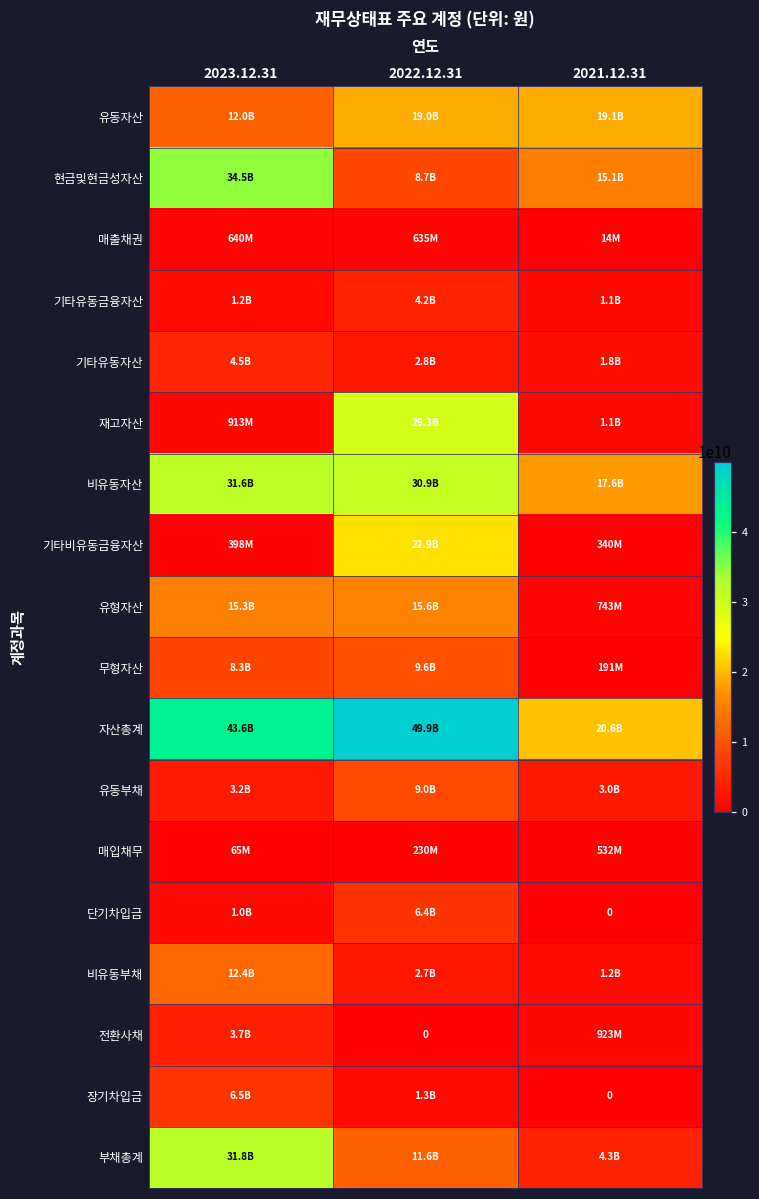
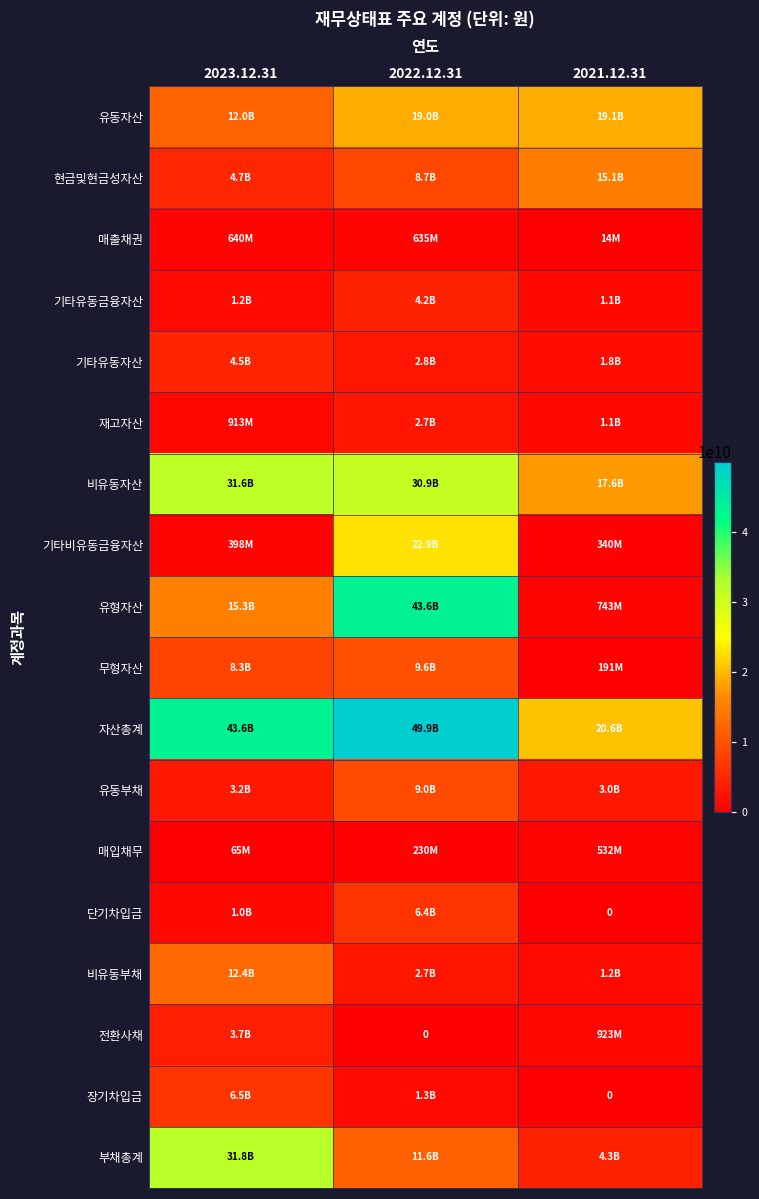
  {
    "유동자산": {
      "2023.12.31": "12.0B",
      "2022.12.31": "19.0B",
      "2021.12.31": "19.1B"
    },
    "현금및현금성자산": {
-     "2023.12.31": "34.5B",
+     "2023.12.31": "4.7B",
      "2022.12.31": "8.7B",
      "2021.12.31": "15.1B"
    },
    "매출채권": {
      "2023.12.31": "640M",
      "2022.12.31": "635M",
      "2021.12.31": "14M"
    },
    "기타유동금융자산": {
      "2023.12.31": "1.2B",
      "2022.12.31": "4.2B",
      "2021.12.31": "1.1B"
    },
    "기타유동자산": {
      "2023.12.31": "4.5B",
      "2022.12.31": "2.8B",
      "2021.12.31": "1.8B"
    },
    "재고자산": {
      "2023.12.31": "913M",
-     "2022.12.31": "29.3B",
+     "2022.12.31": "2.7B",
      "2021.12.31": "1.1B"
    },
    "비유동자산": {
      "2023.12.31": "31.6B",
      "2022.12.31": "30.9B",
      "2021.12.31": "17.6B"
    },
    "기타비유동금융자산": {
      "2023.12.31": "398M",
      "2022.12.31": "22.9B",
      "2021.12.31": "340M"
    },
    "유형자산": {
      "2023.12.31": "15.3B",
-     "2022.12.31": "15.6B",
+     "2022.12.31": "43.6B",
      "2021.12.31": "743M"
    },
    "무형자산": {
      "2023.12.31": "8.3B",
      "2022.12.31": "9.6B",
      "2021.12.31": "191M"
    },
    "자산총계": {
      "2023.12.31": "43.6B",
      "2022.12.31": "49.9B",
      "2021.12.31": "20.6B"
    },
    "유동부채": {
      "2023.12.31": "3.2B",
      "2022.12.31": "9.0B",
      "2021.12.31": "3.0B"
    },
    "매입채무": {
      "2023.12.31": "65M",
      "2022.12.31": "230M",
      "2021.12.31": "532M"
    },
    "단기차입금": {
      "2023.12.31": "1.0B",
      "2022.12.31": "6.4B",
      "2021.12.31": "0"
    },
    "비유동부채": {
      "2023.12.31": "12.4B",
      "2022.12.31": "2.7B",
      "2021.12.31": "1.2B"
    },
    "전환사채": {
      "2023.12.31": "3.7B",
      "2022.12.31": "0",
      "2021.12.31": "923M"
    },
    "장기차입금": {
      "2023.12.31": "6.5B",
      "2022.12.31": "1.3B",
      "2021.12.31": "0"
    },
    "부채총계": {
      "2023.12.31": "31.8B",
      "2022.12.31": "11.6B",
      "2021.12.31": "4.3B"
    }
  }
